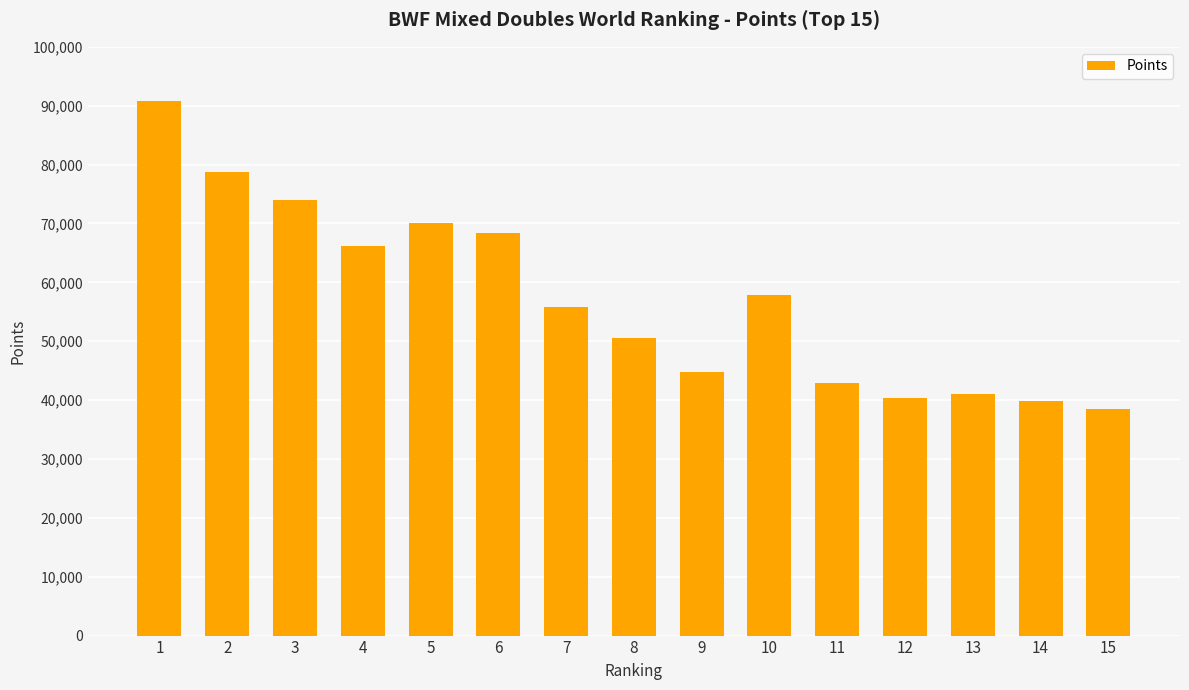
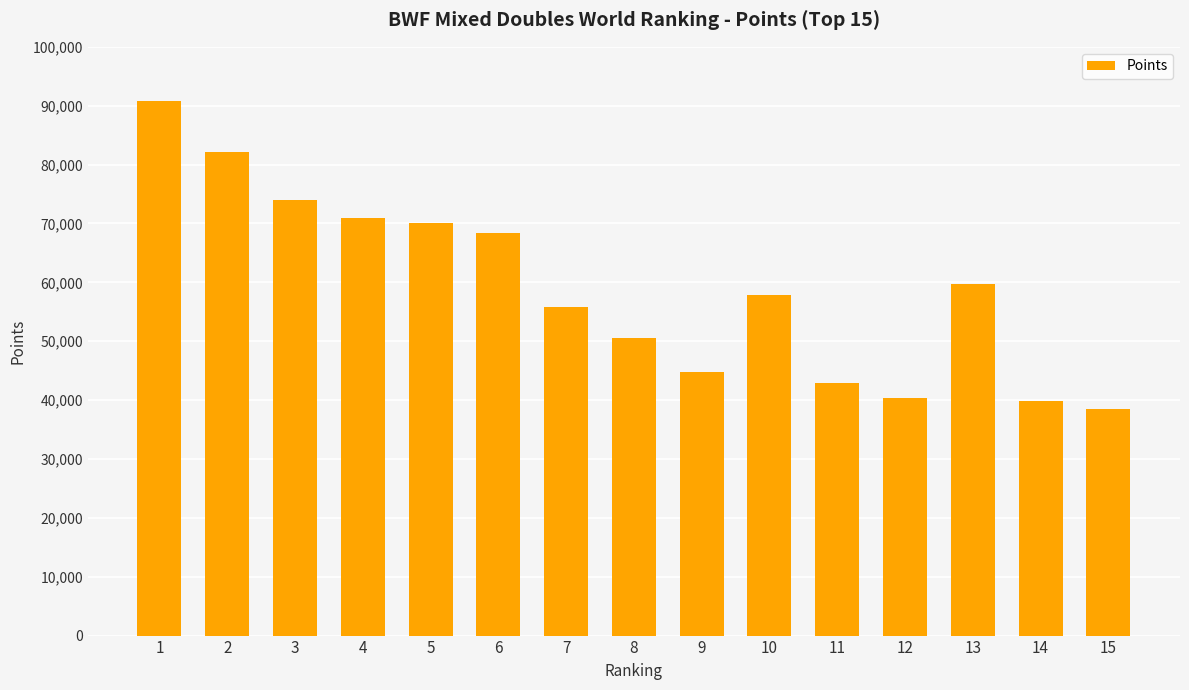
  {
    "1": "91,000",
-   "2": "79,000",
+   "2": "82,000",
    "3": "74,000",
-   "4": "66,000",
+   "4": "71,000",
    "5": "70,000",
    "6": "68,000",
    "7": "56,000",
    "8": "51,000",
    "9": "45,000",
    "10": "58,000",
    "11": "43,000",
    "12": "40,000",
-   "13": "41,000",
+   "13": "60,000",
    "14": "40,000",
    "15": "38,000"
  }
